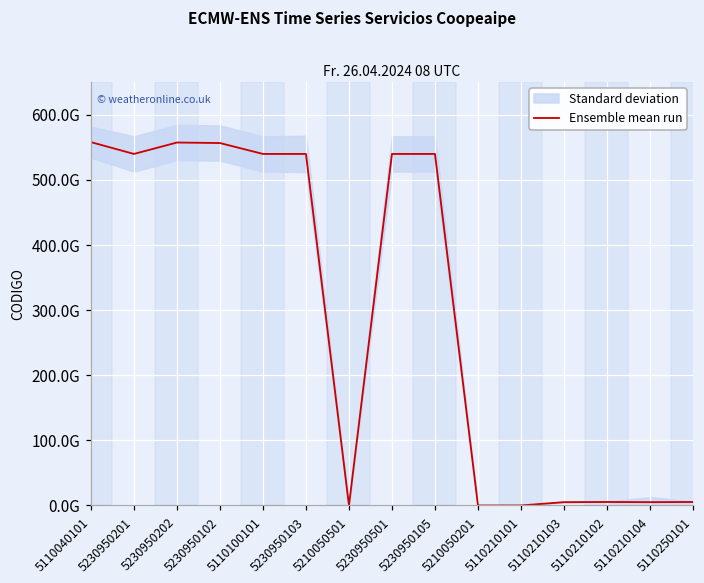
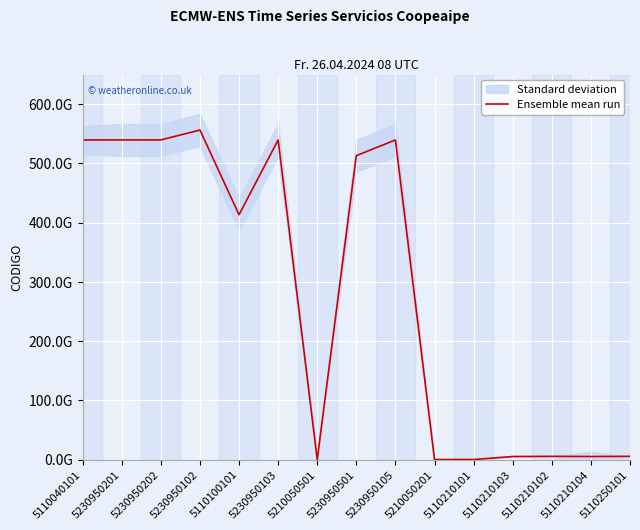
  {
    "Ensemble mean run": {
-     "5110040101": 560000000000,
+     "5110040101": 540000000000,
      "5230950201": 540000000000,
-     "5230950202": 560000000000,
+     "5230950202": 540000000000,
      "5230950102": 560000000000,
-     "5110100101": 540000000000,
+     "5110100101": 410000000000,
      "5230950103": 540000000000,
-     "5230950501": 540000000000,
+     "5230950501": 510000000000,
      "5230950105": 540000000000,
      "5110210104": 10000000000
    }
  }
